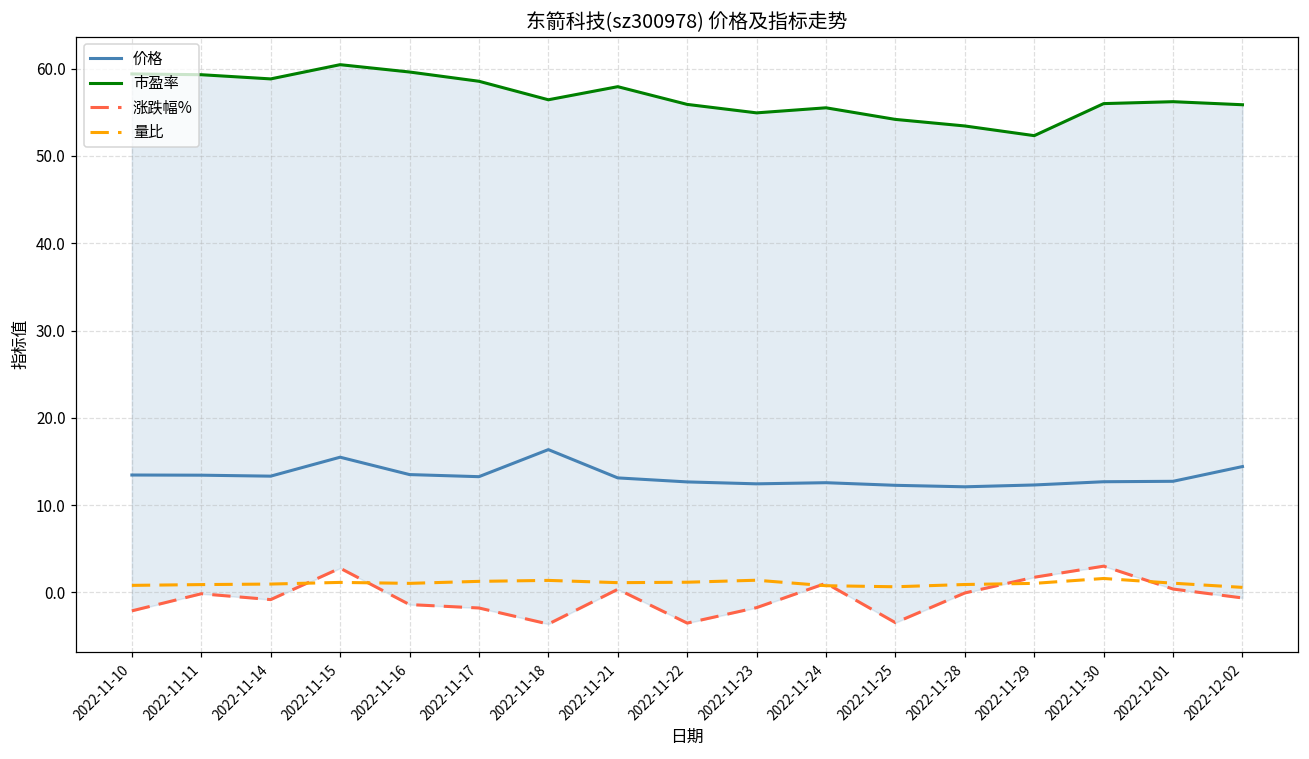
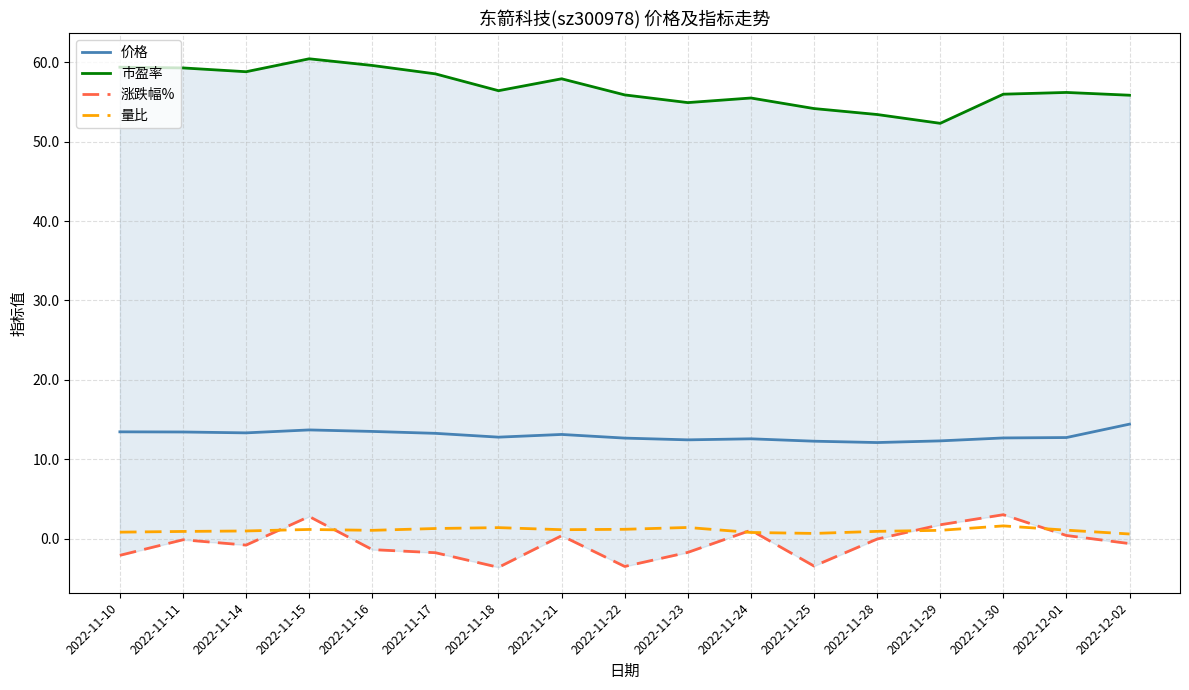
  {
    "价格": {
      "2022-11-10": 13,
      "2022-11-11": 13,
      "2022-11-14": 13,
-     "2022-11-15": 15,
+     "2022-11-15": 14,
      "2022-11-16": 14,
      "2022-11-17": 13,
-     "2022-11-18": 16,
+     "2022-11-18": 13,
      "2022-11-21": 13,
      "2022-11-22": 13,
      "2022-11-23": 12,
      "2022-11-24": 13,
      "2022-11-25": 12,
      "2022-11-28": 12,
      "2022-11-29": 12,
      "2022-11-30": 13,
      "2022-12-01": 13,
      "2022-12-02": 14
    },
    "市盈率": {
      "2022-11-11": 59,
      "2022-11-14": 59,
      "2022-11-15": 60,
      "2022-11-16": 60,
      "2022-11-17": 59,
      "2022-11-18": 56,
      "2022-11-21": 58,
      "2022-11-22": 56,
      "2022-11-23": 55,
      "2022-11-24": 56,
      "2022-11-25": 54,
      "2022-11-28": 53,
      "2022-11-29": 52,
      "2022-11-30": 56,
      "2022-12-01": 56,
      "2022-12-02": 56
    },
    "涨跌幅%": {
      "2022-11-10": -2,
      "2022-11-11": 0,
      "2022-11-14": -1,
      "2022-11-15": 3,
      "2022-11-16": -1,
      "2022-11-17": -2,
      "2022-11-18": -4,
      "2022-11-21": 0,
      "2022-11-22": -4,
      "2022-11-23": -2,
      "2022-11-25": -3,
      "2022-11-28": 0,
      "2022-11-29": 2,
      "2022-11-30": 3,
      "2022-12-01": 0,
      "2022-12-02": -1
    },
    "量比": {
      "2022-11-10": 1,
      "2022-11-11": 1,
      "2022-11-14": 1,
      "2022-11-15": 1,
      "2022-11-16": 1,
      "2022-11-17": 1,
      "2022-11-18": 1,
      "2022-11-21": 1,
      "2022-11-22": 1,
      "2022-11-23": 1,
      "2022-11-25": 1,
      "2022-11-28": 1,
      "2022-11-29": 1,
      "2022-11-30": 2,
      "2022-12-01": 1,
      "2022-12-02": 1
    }
  }
